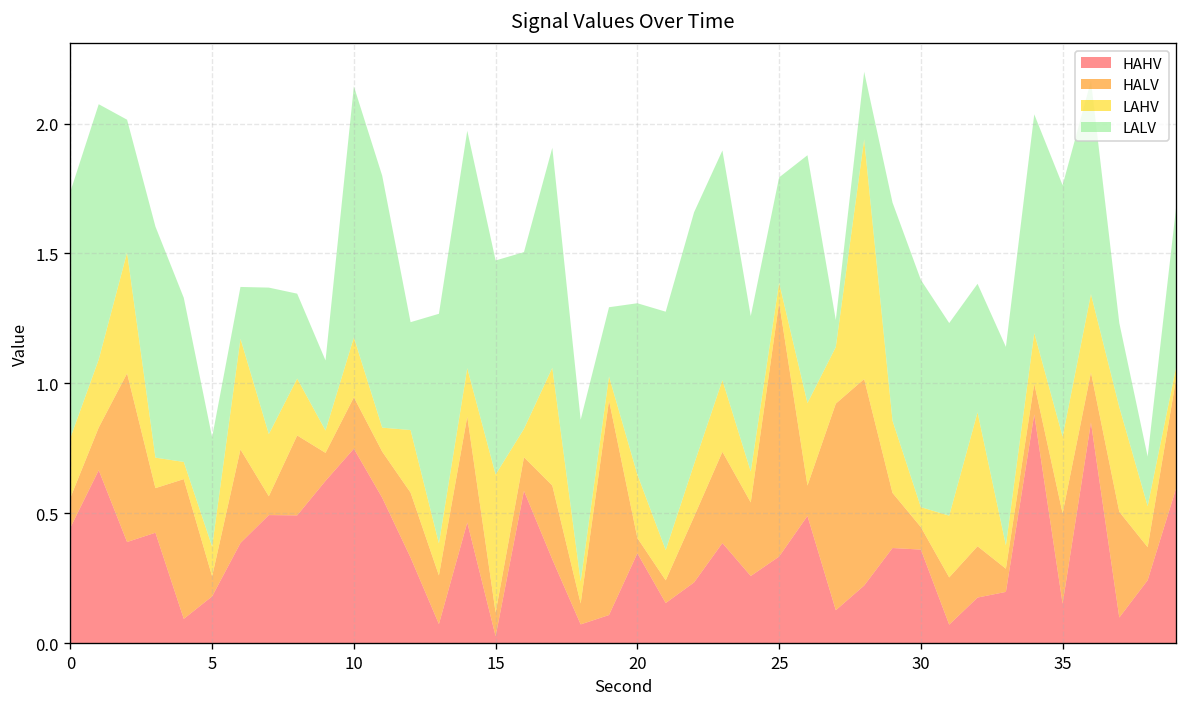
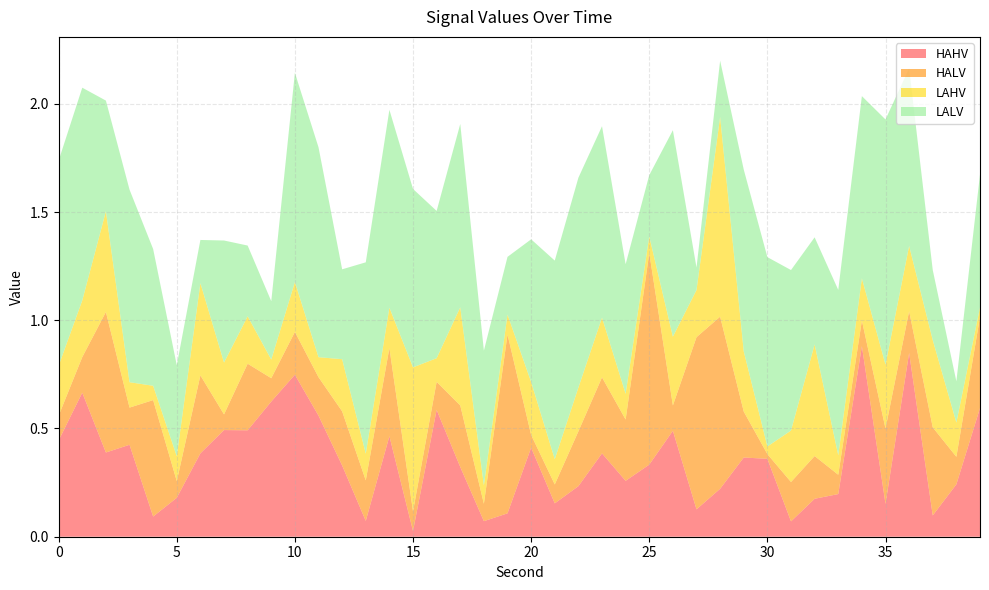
  {
    "HAHV": {
      "0": 0.44,
      "5": 0.18,
      "10": 0.75,
      "15": 0.03,
-     "20": 0.35,
+     "20": 0.41,
      "25": 0.33,
      "30": 0.36,
      "35": 0.15
    },
    "HALV": {
      "0": 0.11,
      "5": 0.08,
      "10": 0.20,
      "15": 0.09,
      "20": 0.06,
      "25": 0.98,
-     "30": 0.09,
+     "30": 0.02,
      "35": 0.35
    },
    "LAHV": {
      "0": 0.23,
      "5": 0.11,
      "10": 0.23,
-     "15": 0.53,
+     "15": 0.67,
      "20": 0.24,
      "25": 0.08,
-     "30": 0.08,
+     "30": 0.04,
      "35": 0.30
    },
    "LALV": {
      "0": 0.95,
      "5": 0.42,
      "10": 0.97,
      "15": 0.82,
      "20": 0.66,
-     "25": 0.41,
+     "25": 0.28,
      "30": 0.87,
-     "35": 0.97
+     "35": 1.13
    }
  }
